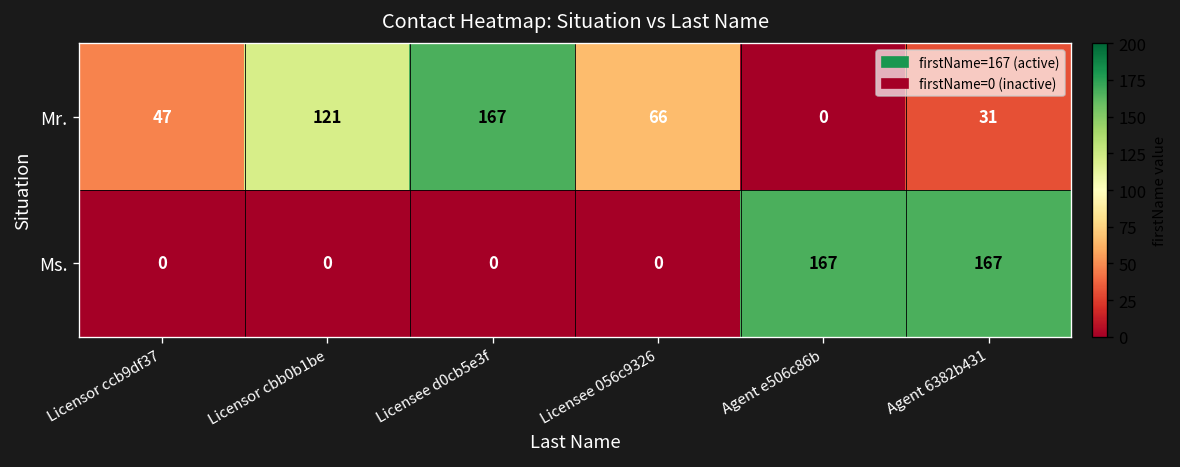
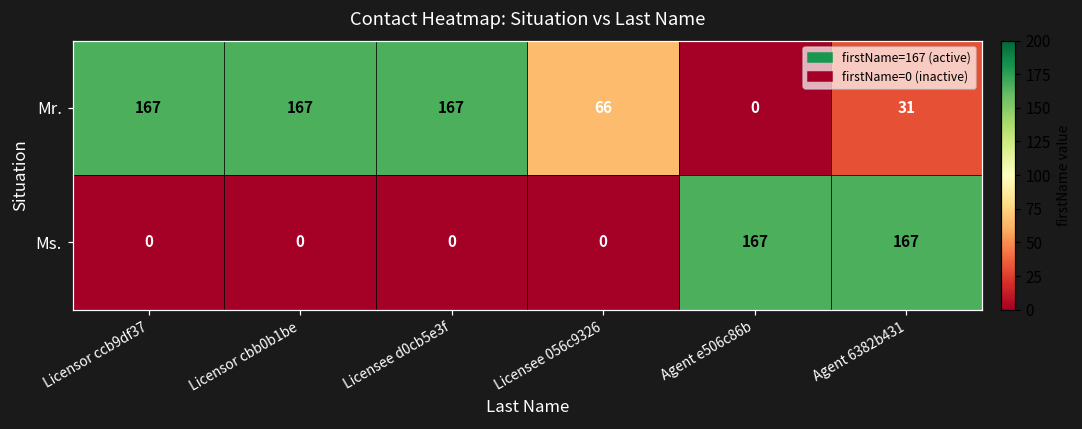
  {
    "Mr.": {
-     "Licensor ccb9df37": 47,
-     "Licensor cbb0b1be": 121,
+     "Licensor ccb9df37": 167,
+     "Licensor cbb0b1be": 167,
      "Licensee d0cb5e3f": 167,
      "Licensee 056c9326": 66,
      "Agent e506c86b": 0,
      "Agent 6382b431": 31
    },
    "Ms.": {
      "Licensor ccb9df37": 0,
      "Licensor cbb0b1be": 0,
      "Licensee d0cb5e3f": 0,
      "Licensee 056c9326": 0,
      "Agent e506c86b": 167,
      "Agent 6382b431": 167
    }
  }
